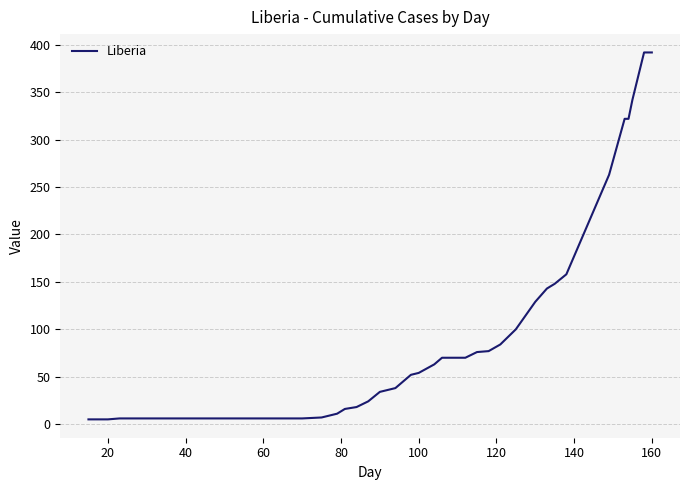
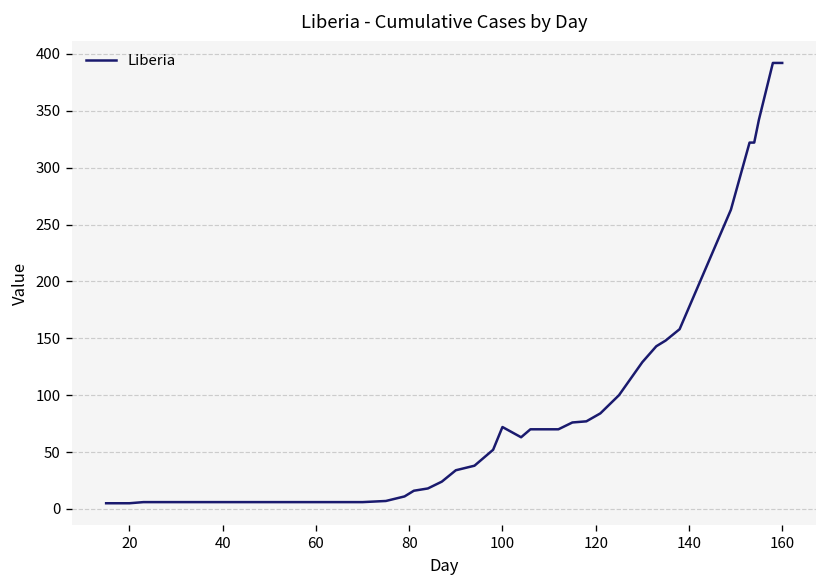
  {
    "20": 10,
-   "100": 50,
+   "100": 70,
    "160": 390
  }
